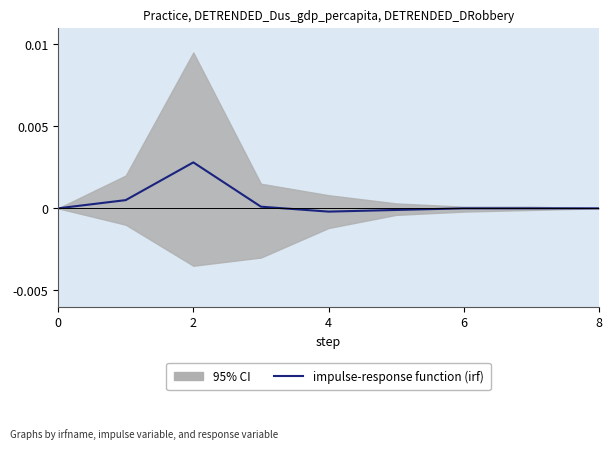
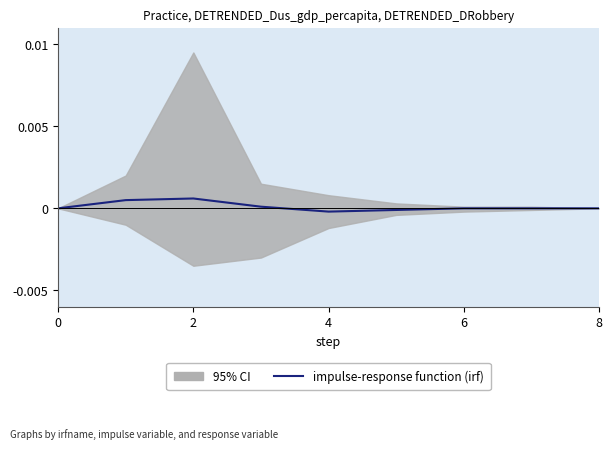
  {
    "impulse-response function (irf)": {
-     "2": 0.0028,
+     "2": 0.0006,
      "4": -0.0002
    }
  }
